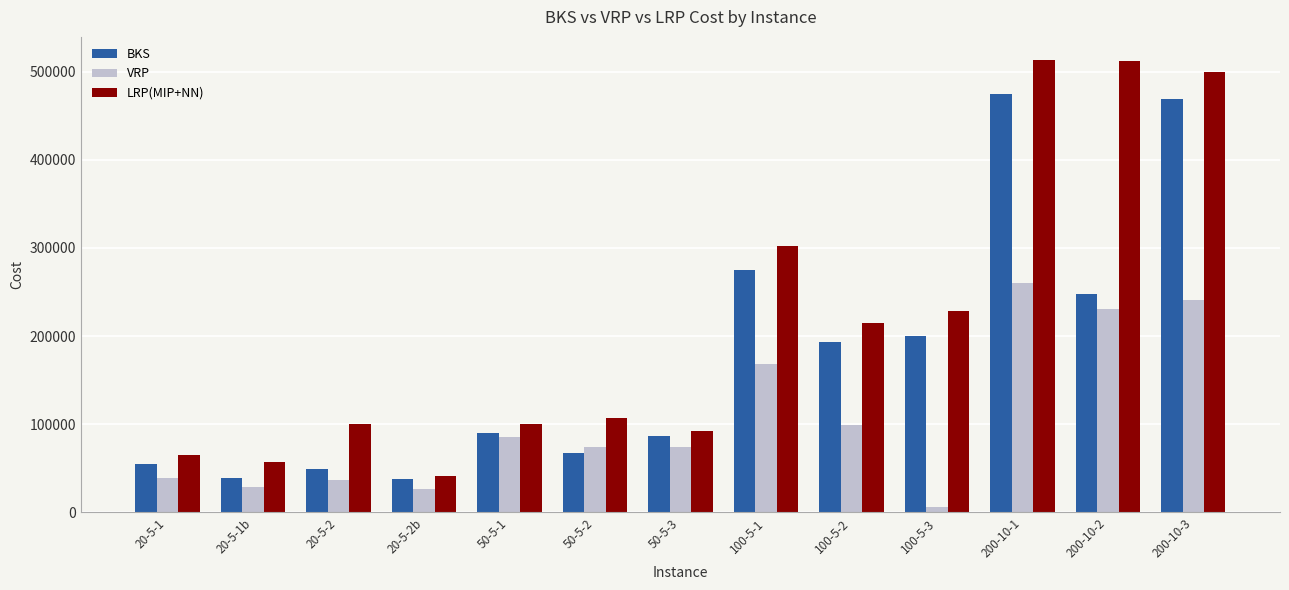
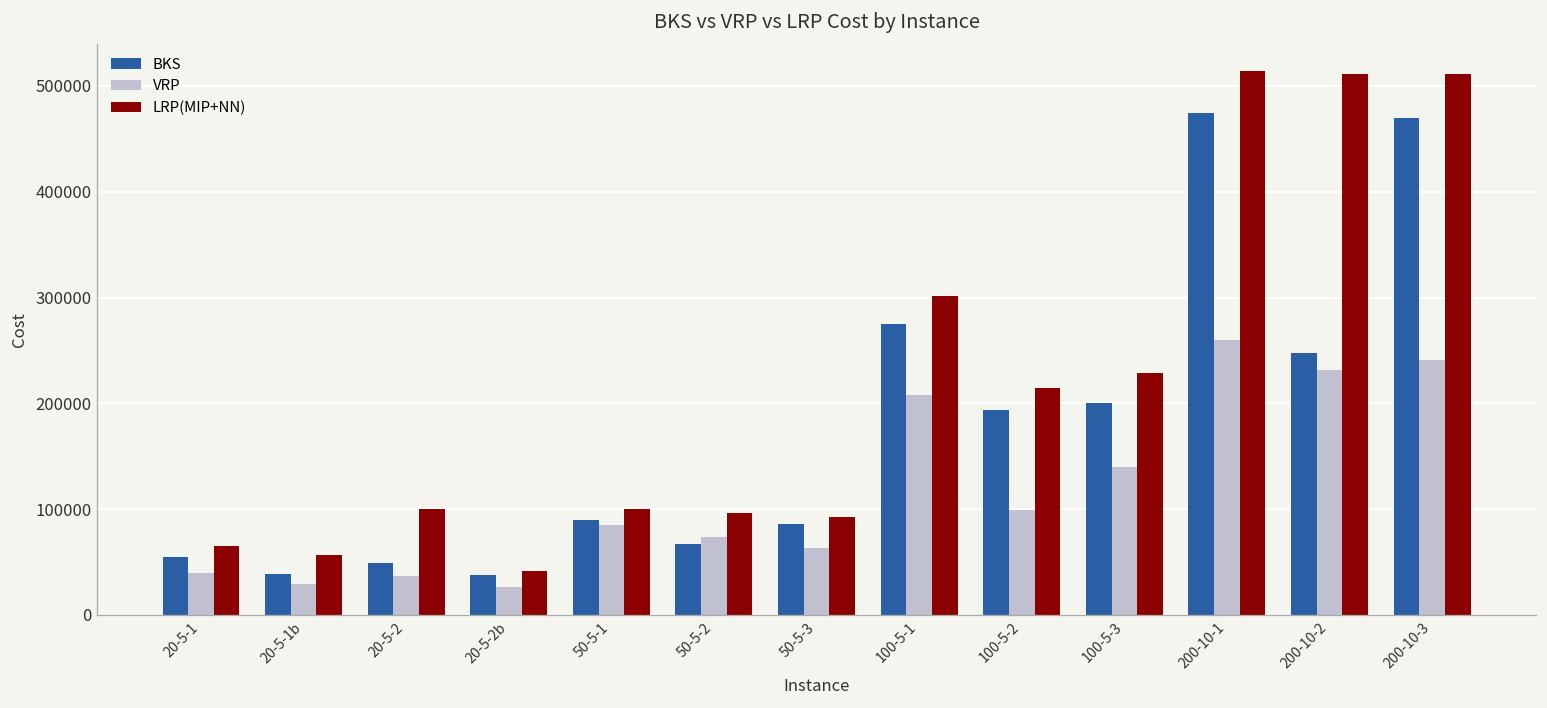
  {
    "BKS": {
      "20-5-1": 50000,
      "20-5-1b": 40000,
      "20-5-2": 50000,
      "20-5-2b": 40000,
      "50-5-1": 90000,
      "50-5-2": 70000,
      "50-5-3": 90000,
      "100-5-1": 270000,
      "100-5-2": 190000,
      "100-5-3": 200000,
      "200-10-1": 470000,
      "200-10-2": 250000,
      "200-10-3": 470000
    },
    "VRP": {
      "20-5-1": 40000,
      "20-5-1b": 30000,
      "20-5-2": 40000,
      "20-5-2b": 30000,
      "50-5-1": 90000,
      "50-5-2": 70000,
-     "50-5-3": 70000,
-     "100-5-1": 170000,
+     "50-5-3": 60000,
+     "100-5-1": 210000,
      "100-5-2": 100000,
-     "100-5-3": 10000,
+     "100-5-3": 140000,
      "200-10-1": 260000,
      "200-10-2": 230000,
      "200-10-3": 240000
    },
    "LRP(MIP+NN)": {
      "20-5-1": 60000,
      "20-5-1b": 60000,
      "20-5-2": 100000,
      "20-5-2b": 40000,
      "50-5-1": 100000,
-     "50-5-2": 110000,
+     "50-5-2": 100000,
      "50-5-3": 90000,
      "100-5-1": 300000,
      "100-5-2": 210000,
      "100-5-3": 230000,
      "200-10-1": 510000,
      "200-10-2": 510000,
-     "200-10-3": 500000
+     "200-10-3": 510000
    }
  }
